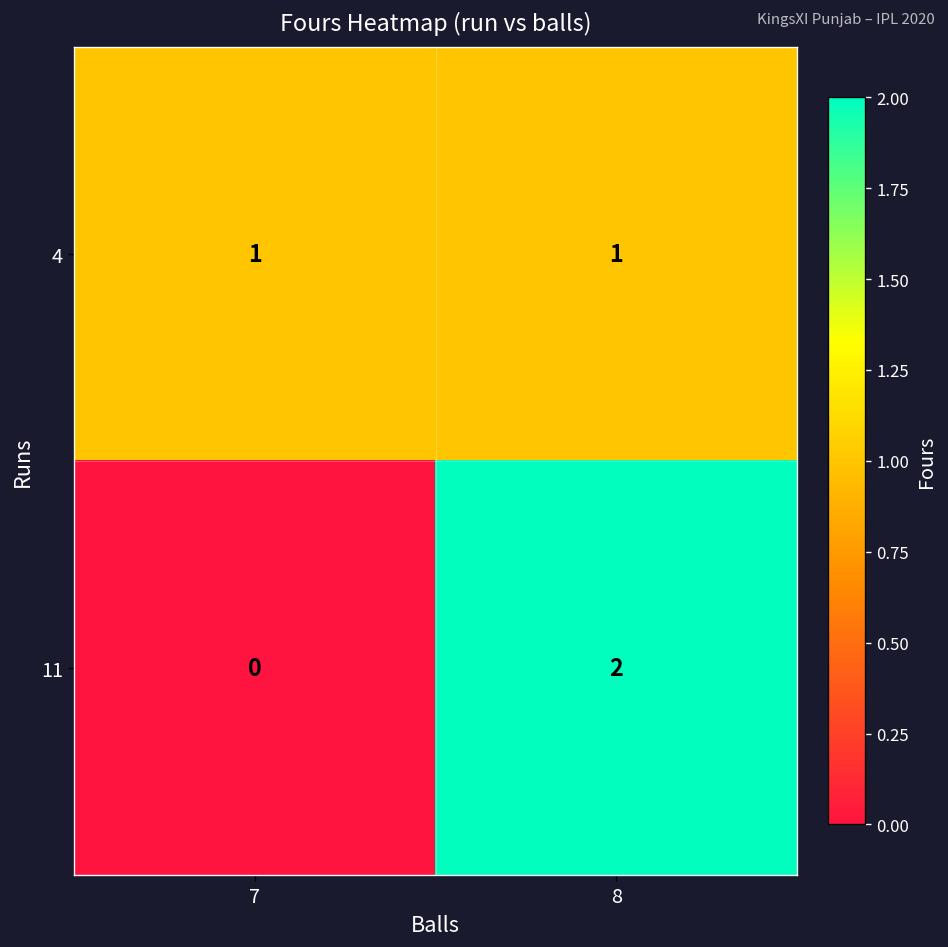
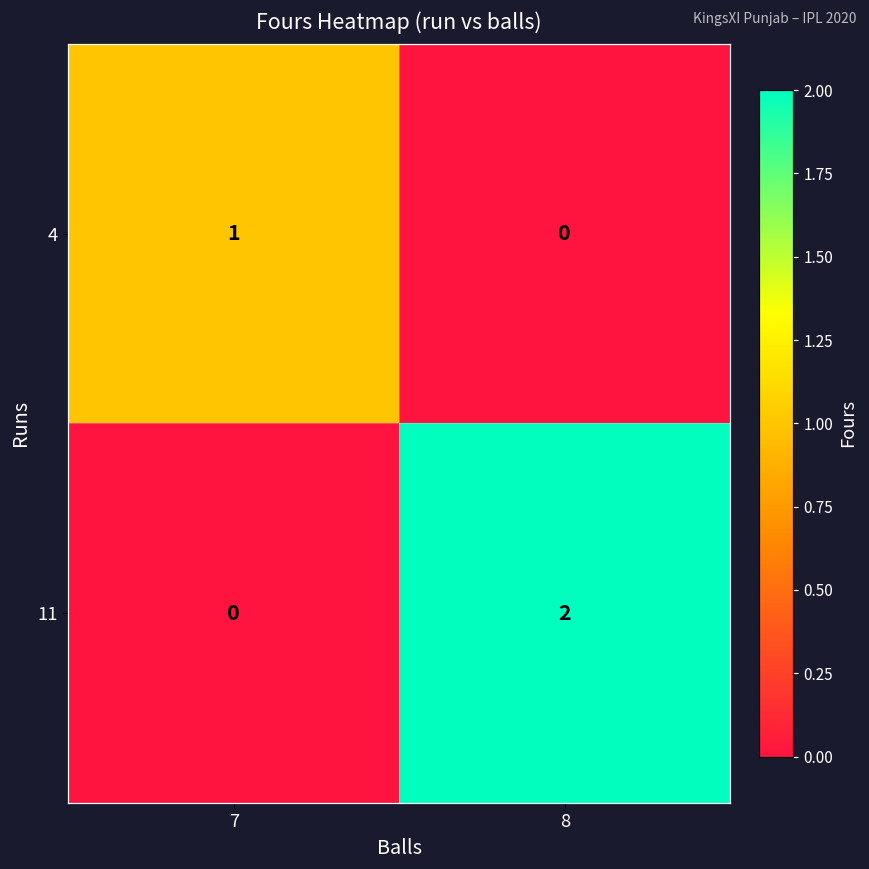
  {
    "4": {
      "7": 1,
-     "8": 1
+     "8": 0
    },
    "11": {
      "7": 0,
      "8": 2
    }
  }
